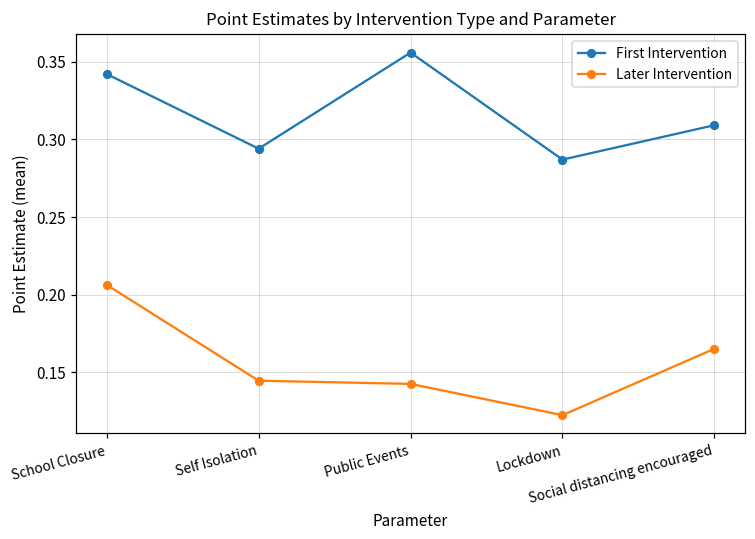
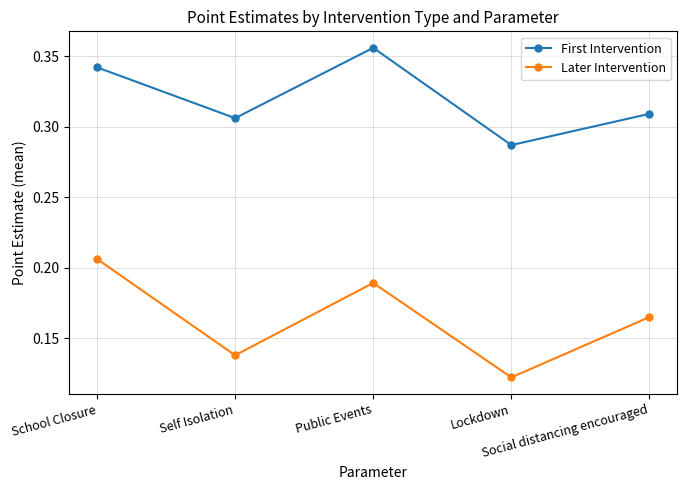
  {
    "First Intervention": {
      "School Closure": 0.342,
-     "Self Isolation": 0.294,
+     "Self Isolation": 0.306,
      "Public Events": 0.356,
      "Lockdown": 0.287,
      "Social distancing encouraged": 0.309
    },
    "Later Intervention": {
      "School Closure": 0.206,
-     "Self Isolation": 0.145,
-     "Public Events": 0.143,
+     "Self Isolation": 0.138,
+     "Public Events": 0.189,
      "Lockdown": 0.122,
      "Social distancing encouraged": 0.165
    }
  }
